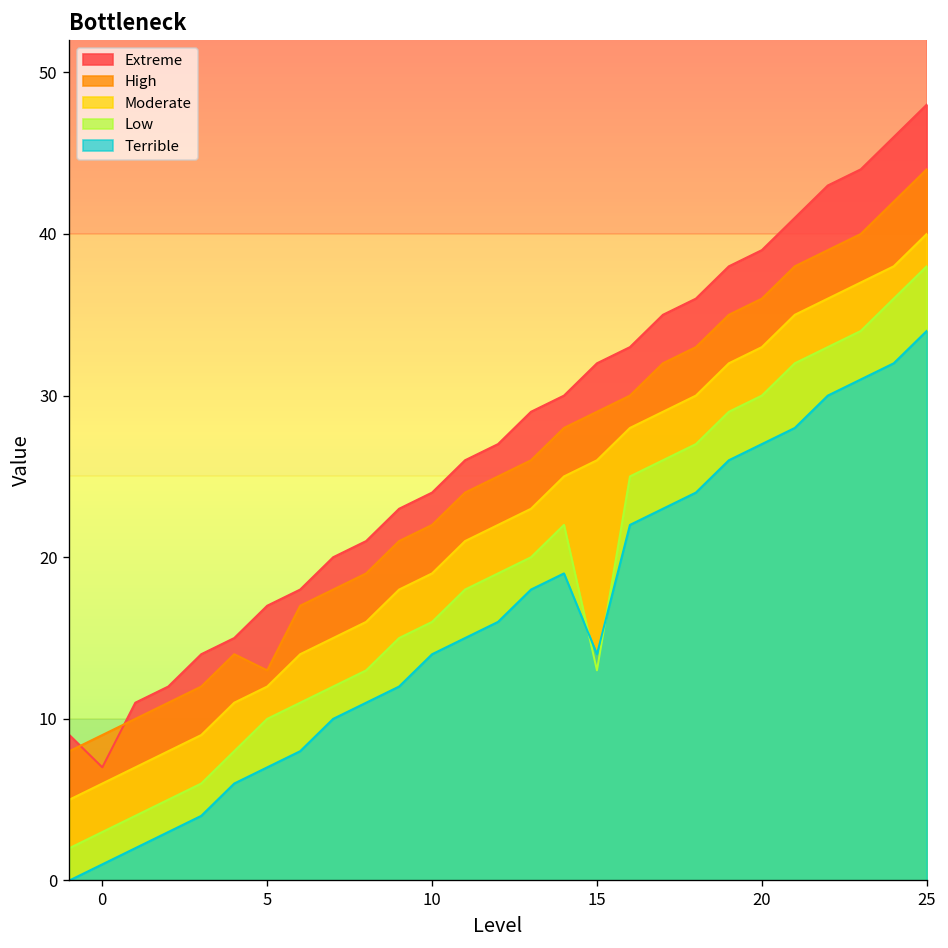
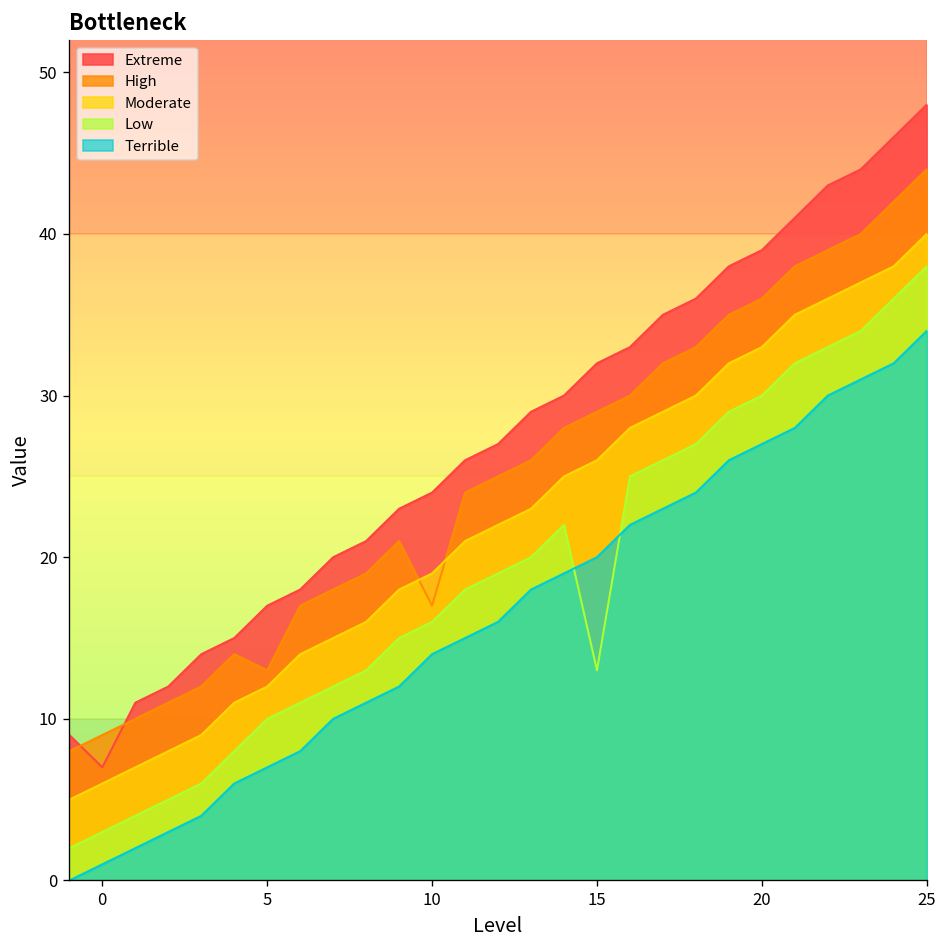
  {
    "Extreme": {
      "0": 7,
      "5": 17,
      "10": 24,
      "15": 32,
      "20": 39,
      "25": 48
    },
    "High": {
      "0": 9,
      "5": 13,
-     "10": 22,
+     "10": 17,
      "15": 29,
      "20": 36,
      "25": 44
    },
    "Moderate": {
      "0": 6,
      "5": 12,
      "10": 19,
      "15": 26,
      "20": 33,
      "25": 40
    },
    "Low": {
      "0": 3,
      "5": 10,
      "10": 16,
      "15": 13,
      "20": 30,
      "25": 38
    },
    "Terrible": {
      "0": 1,
      "5": 7,
      "10": 14,
-     "15": 14,
+     "15": 20,
      "20": 27,
      "25": 34
    }
  }
